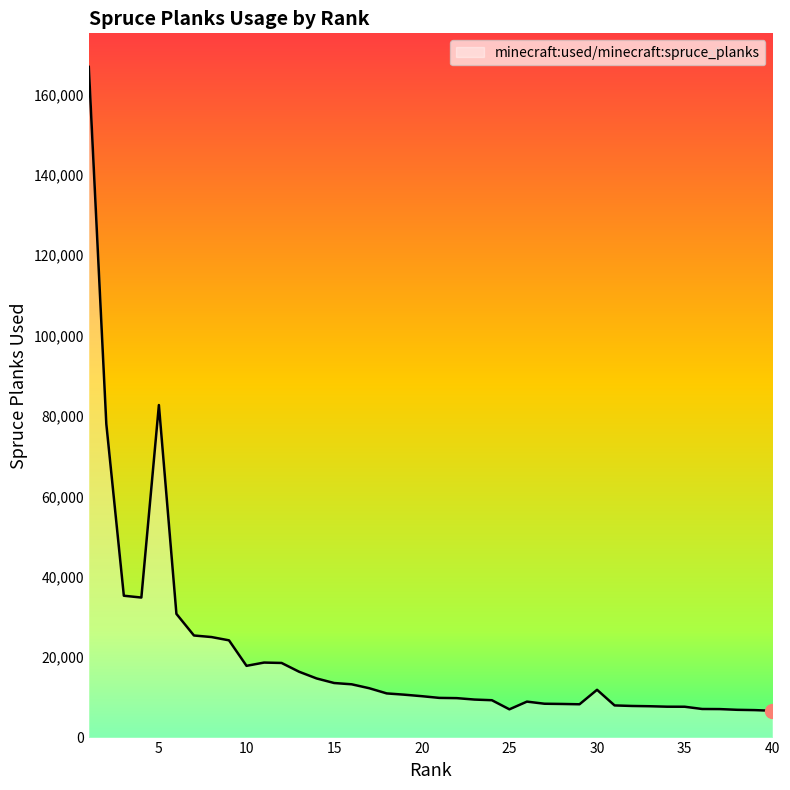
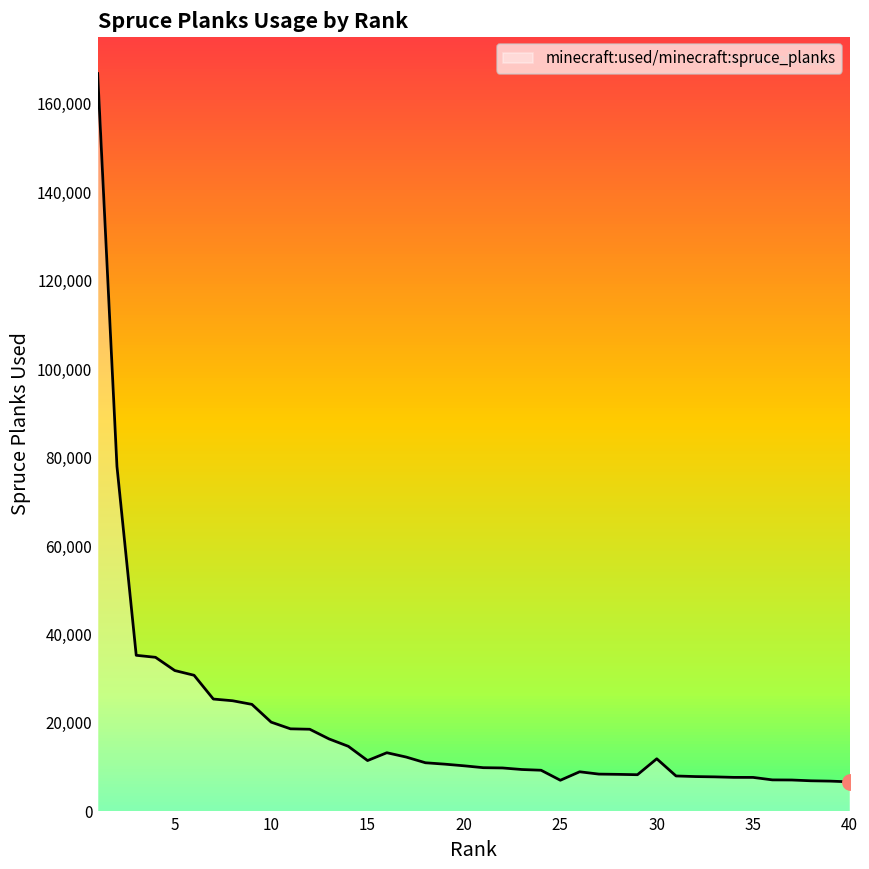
  {
    "minecraft:used/minecraft:spruce_planks": {
-     "5": "83,000",
-     "10": "18,000",
-     "15": "14,000",
+     "5": "32,000",
+     "10": "20,000",
+     "15": "11,000",
      "20": "10,000",
      "25": "7,000",
      "30": "12,000",
      "35": "8,000"
    }
  }
